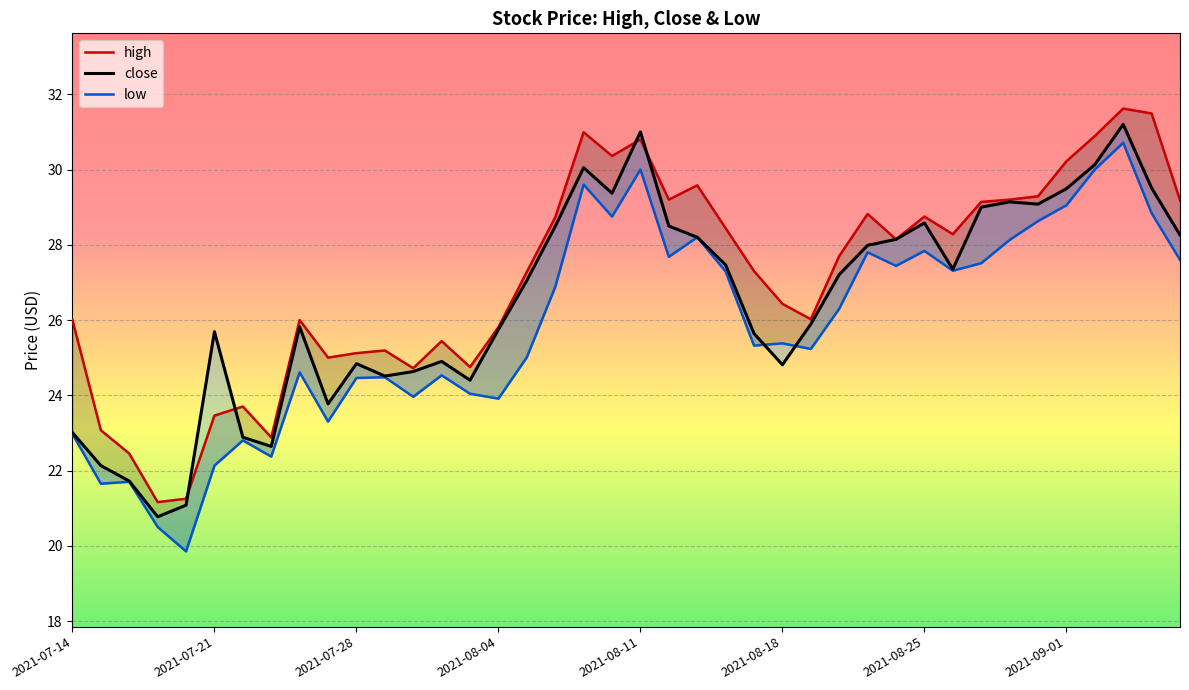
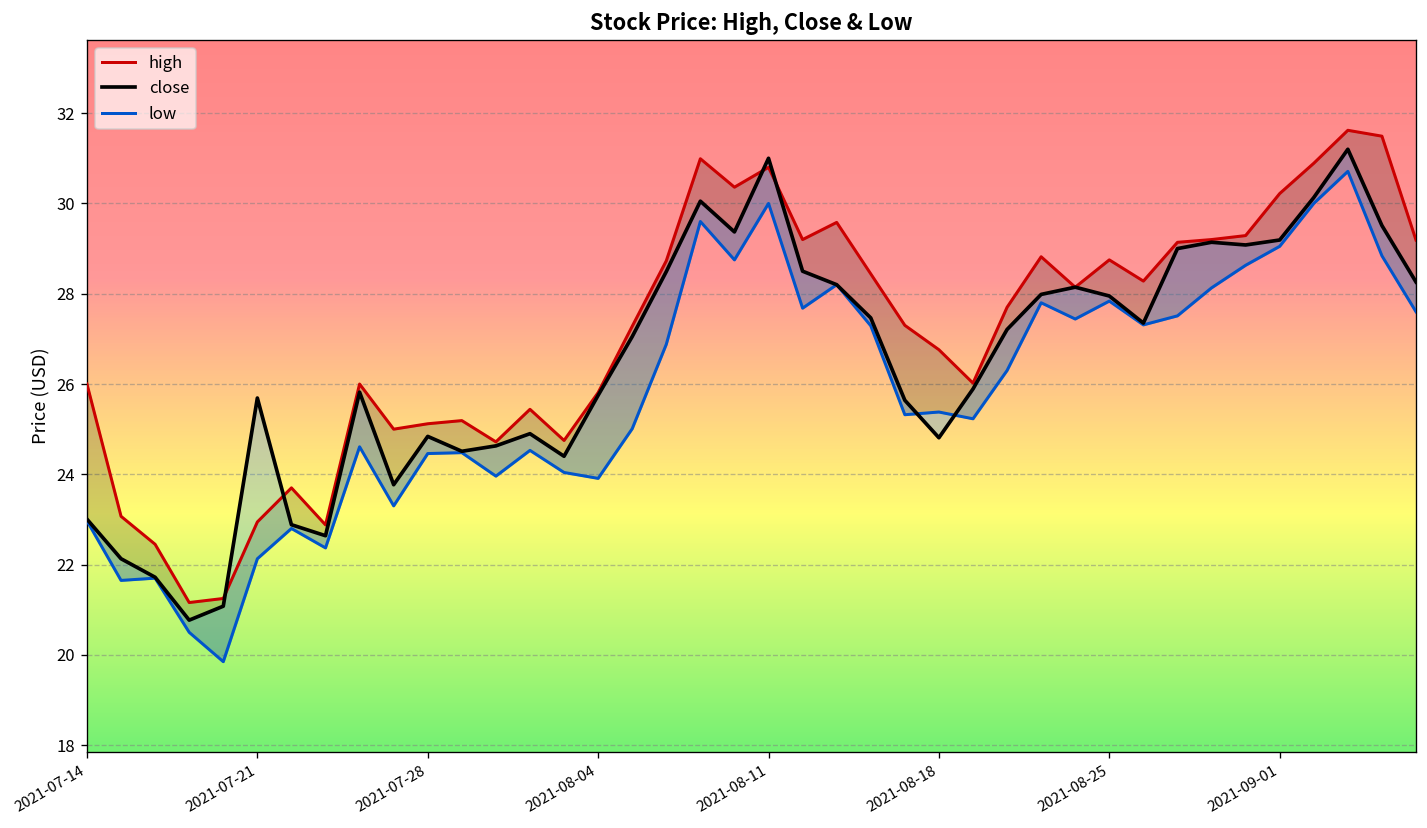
  {
    "high": {
      "2021-07-14": 26.0,
-     "2021-07-21": 23.5,
+     "2021-07-21": 22.9,
      "2021-07-28": 25.1,
      "2021-08-11": 30.8,
-     "2021-08-18": 26.4,
+     "2021-08-18": 26.8,
      "2021-08-25": 28.8,
      "2021-09-01": 30.2
    },
    "close": {
      "2021-08-18": 24.8,
-     "2021-08-25": 28.6,
-     "2021-09-01": 29.5
+     "2021-08-25": 28.0,
+     "2021-09-01": 29.2
    },
    "low": {
      "2021-07-21": 22.1,
      "2021-07-28": 24.5,
      "2021-08-04": 23.9,
      "2021-08-11": 30.0,
      "2021-08-25": 27.8,
      "2021-09-01": 29.0
    }
  }
